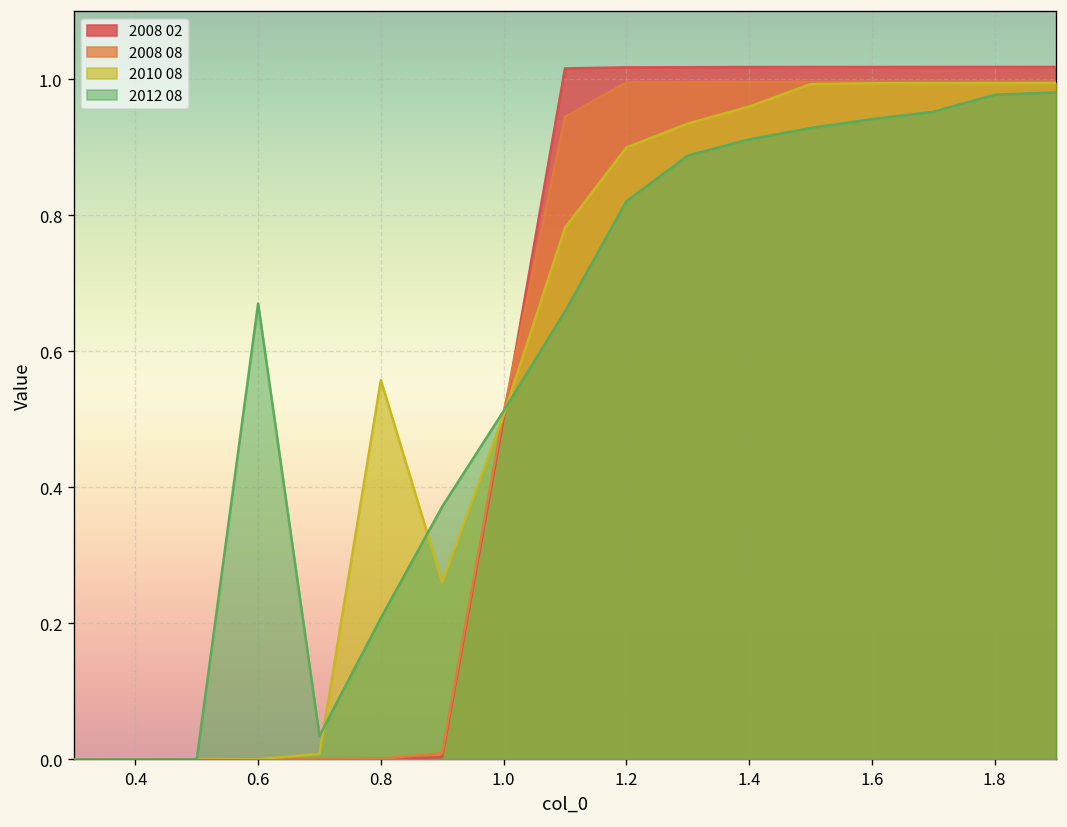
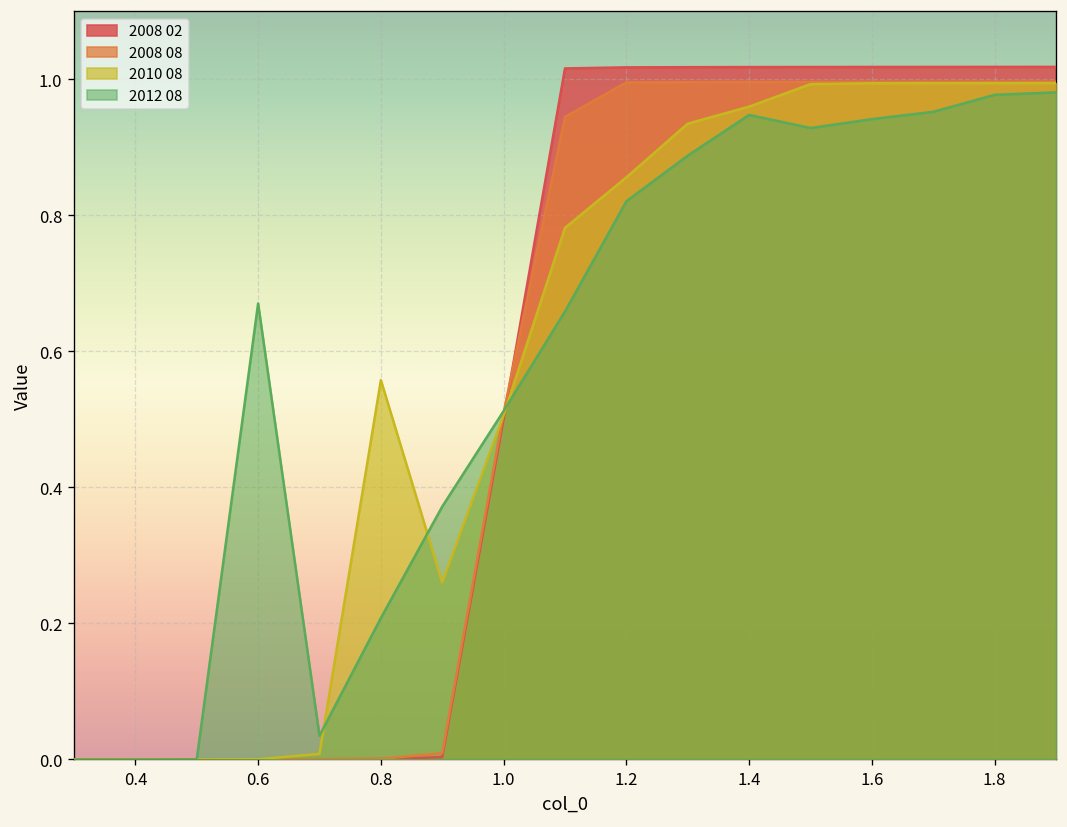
  {
    "2010 08": {
      "0.8": 0.56,
-     "1.2": 0.90,
+     "1.2": 0.86,
      "1.4": 0.96
    },
    "2012 08": {
      "0.6": 0.67,
      "0.8": 0.21,
      "1.2": 0.82,
-     "1.4": 0.91,
+     "1.4": 0.95,
      "1.6": 0.94,
      "1.8": 0.98
    }
  }
